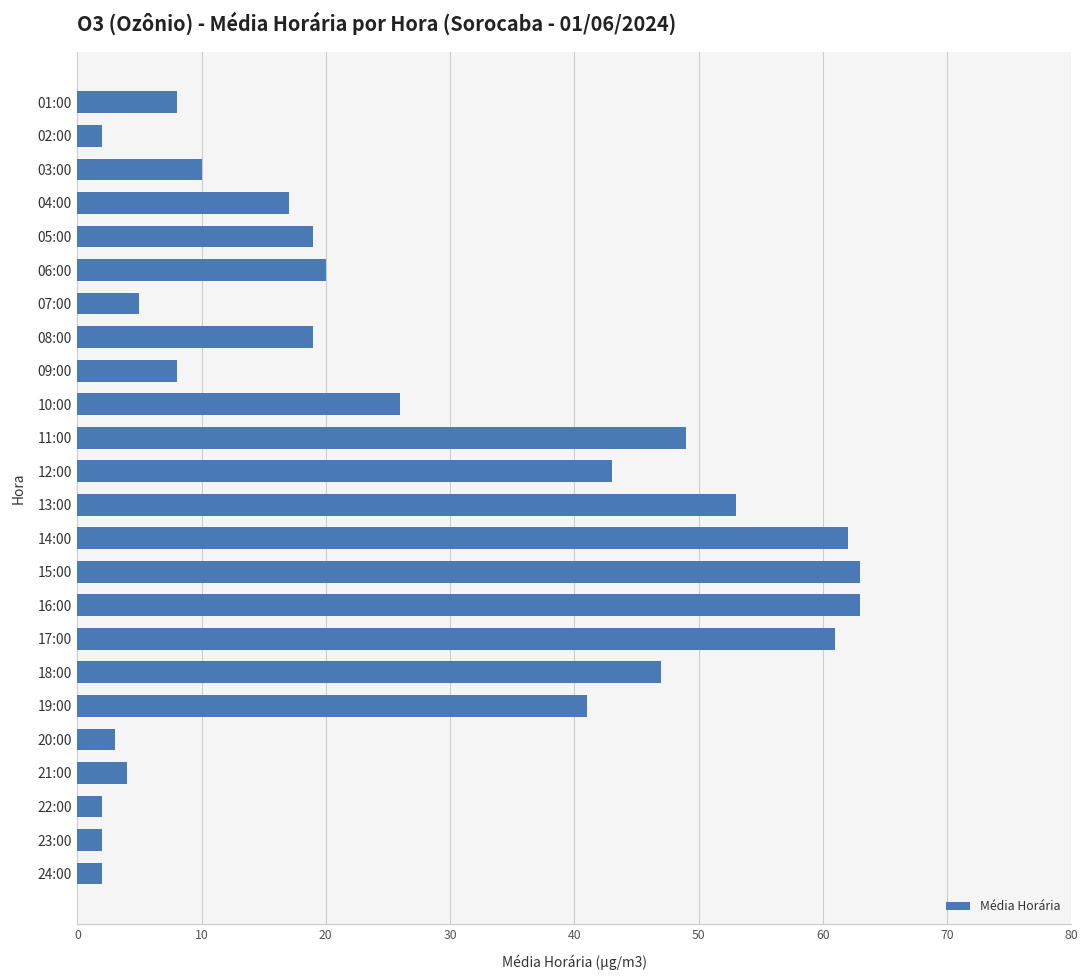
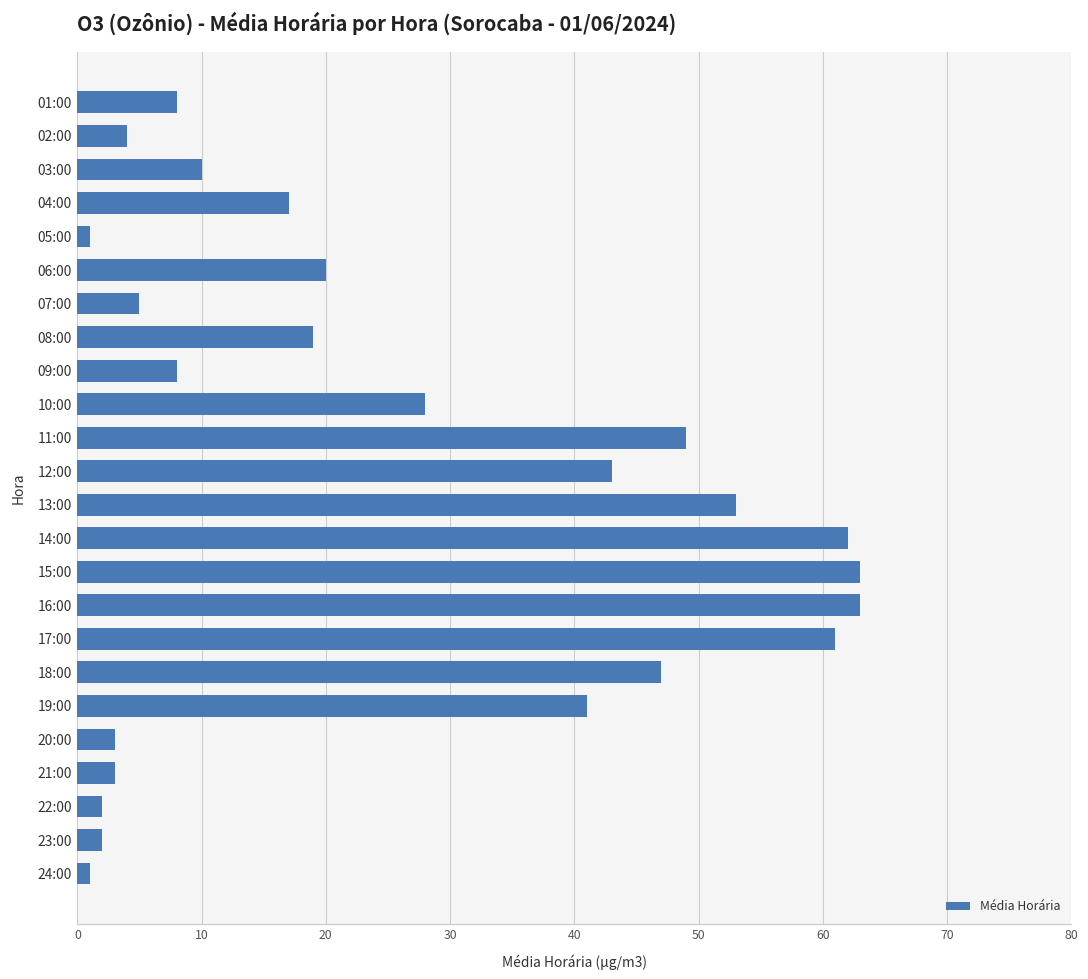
  {
    "01:00": 8,
-   "02:00": 2,
+   "02:00": 4,
    "03:00": 10,
    "04:00": 17,
-   "05:00": 19,
+   "05:00": 1,
    "06:00": 20,
    "07:00": 5,
    "08:00": 19,
    "09:00": 8,
-   "10:00": 26,
+   "10:00": 28,
    "11:00": 49,
    "12:00": 43,
    "13:00": 53,
    "14:00": 62,
    "15:00": 63,
    "16:00": 63,
    "17:00": 61,
    "18:00": 47,
    "19:00": 41,
    "20:00": 3,
-   "21:00": 4,
+   "21:00": 3,
    "22:00": 2,
    "23:00": 2,
-   "24:00": 2
+   "24:00": 1
  }
